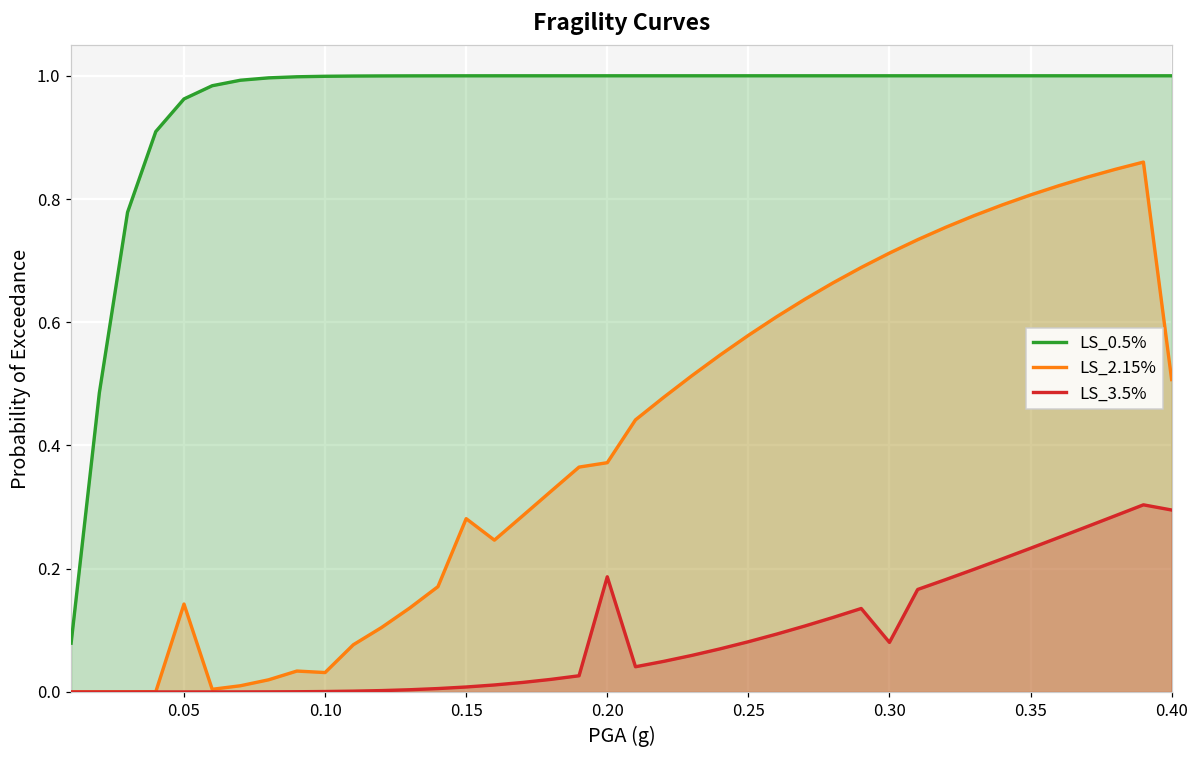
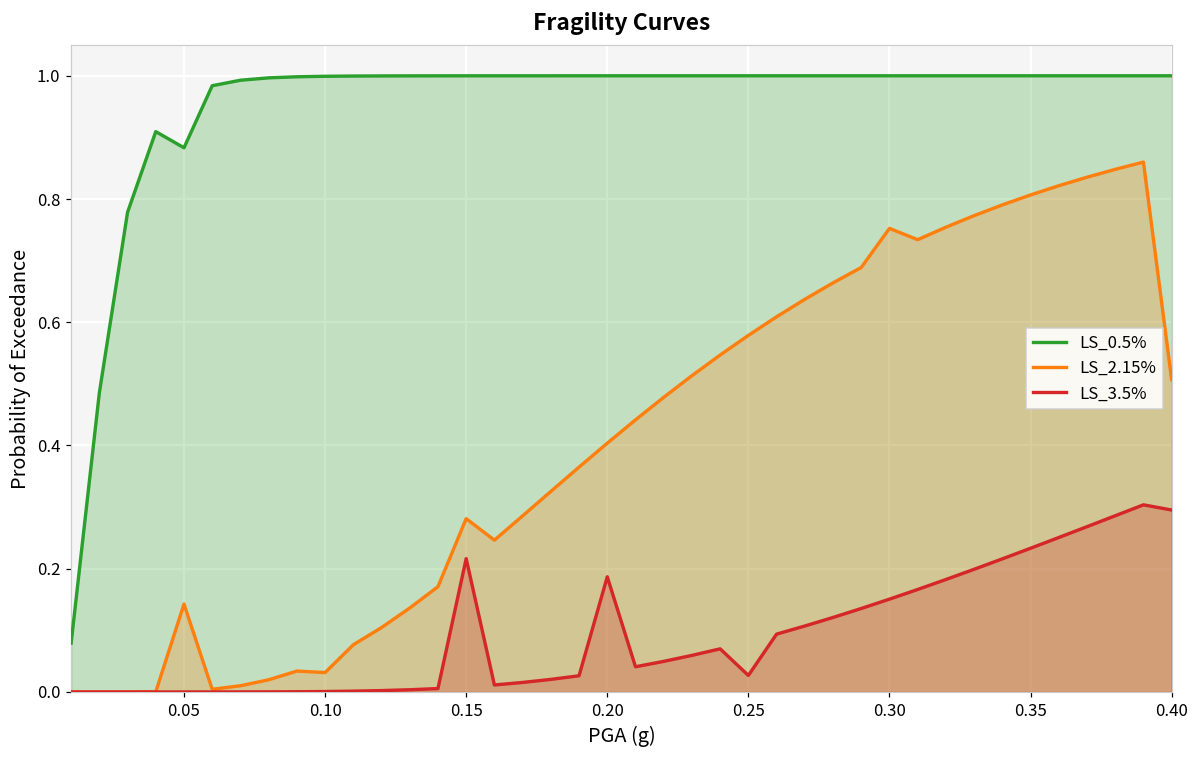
  {
    "LS_0.5%": {
-     "0.05": 0.96,
+     "0.05": 0.88,
      "0.10": 1.00,
      "0.15": 1.00,
      "0.20": 1.00,
      "0.25": 1.00,
      "0.30": 1.00,
      "0.35": 1.00,
      "0.40": 1.00
    },
    "LS_2.15%": {
      "0.05": 0.14,
      "0.10": 0.03,
      "0.15": 0.28,
-     "0.20": 0.37,
+     "0.20": 0.40,
      "0.25": 0.58,
-     "0.30": 0.71,
+     "0.30": 0.75,
      "0.35": 0.81,
      "0.40": 0.51
    },
    "LS_3.5%": {
      "0.05": 0.00,
      "0.10": 0.00,
-     "0.15": 0.01,
+     "0.15": 0.22,
      "0.20": 0.19,
-     "0.25": 0.08,
-     "0.30": 0.08,
+     "0.25": 0.03,
+     "0.30": 0.15,
      "0.35": 0.23,
      "0.40": 0.30
    }
  }
